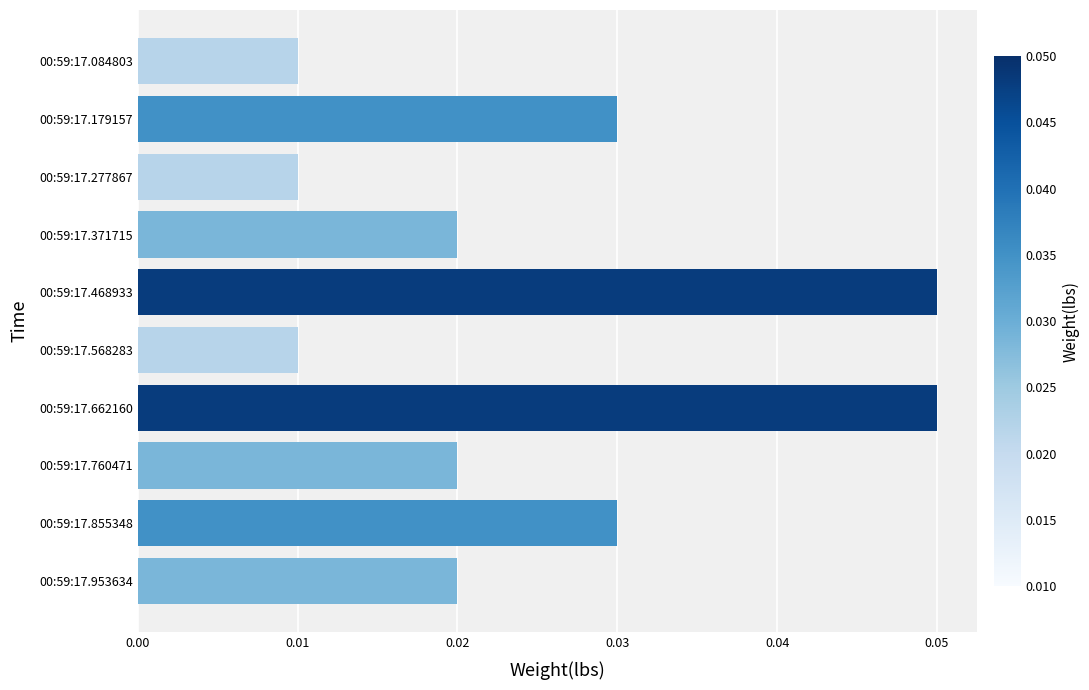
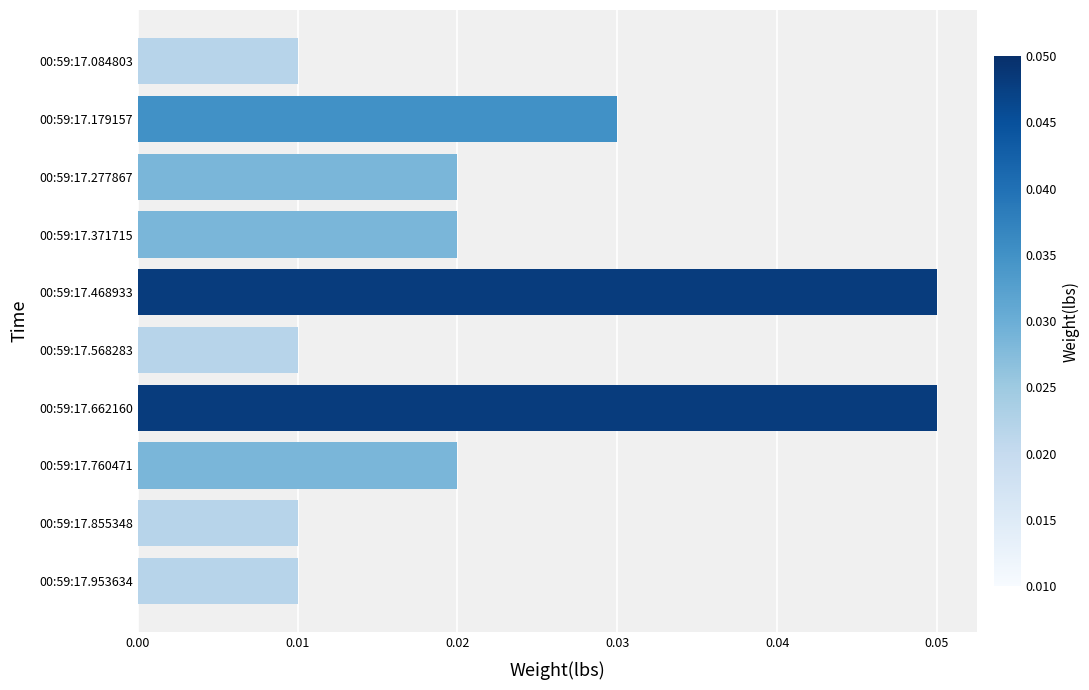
  {
    "00:59:17.084803": 0.01,
    "00:59:17.179157": 0.03,
-   "00:59:17.277867": 0.01,
+   "00:59:17.277867": 0.02,
    "00:59:17.371715": 0.02,
    "00:59:17.468933": 0.05,
    "00:59:17.568283": 0.01,
    "00:59:17.662160": 0.05,
    "00:59:17.760471": 0.02,
-   "00:59:17.855348": 0.03,
-   "00:59:17.953634": 0.02
+   "00:59:17.855348": 0.01,
+   "00:59:17.953634": 0.01
  }
